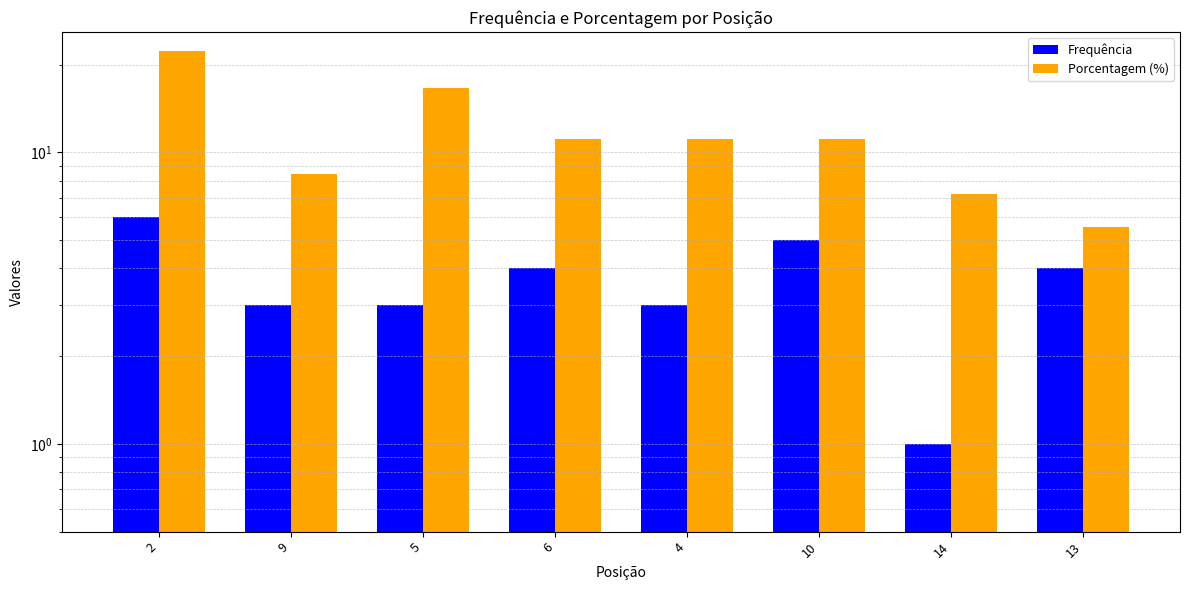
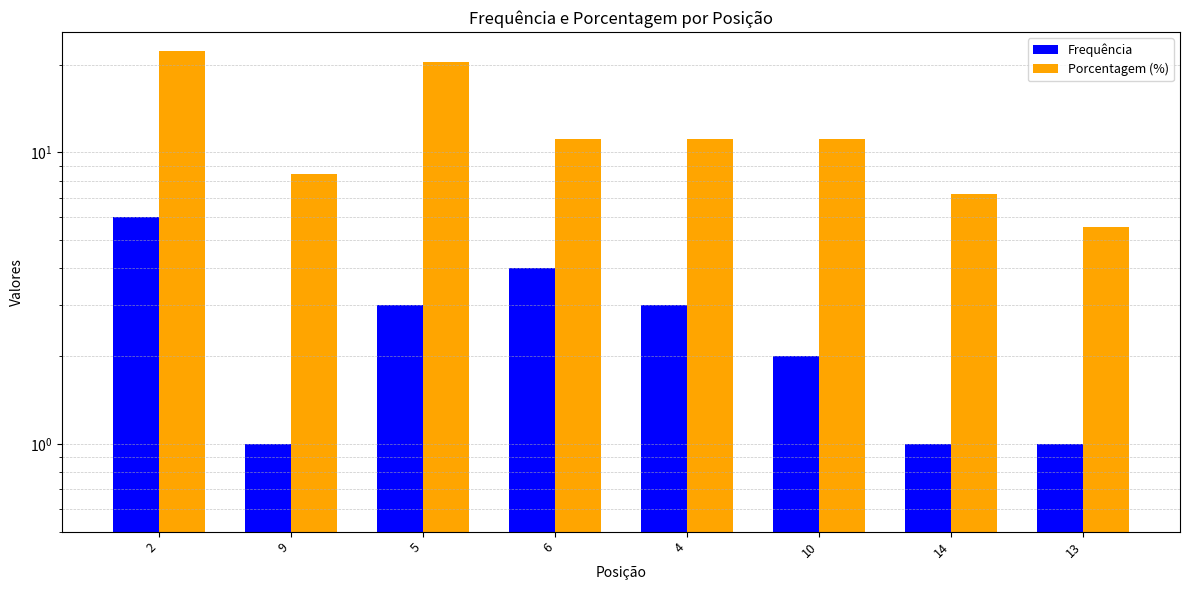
  {
    "Frequência": {
      "2": 6,
-     "9": 3,
+     "9": 1,
      "5": 3,
      "6": 4,
      "4": 3,
-     "10": 5,
+     "10": 2,
      "14": 1,
-     "13": 4
+     "13": 1
    },
    "Porcentagem (%)": {
      "2": 22,
      "9": 8.5,
-     "5": 17,
+     "5": 21,
      "6": 11,
      "4": 11,
      "10": 11,
      "14": 7.2,
      "13": 5.6
    }
  }
